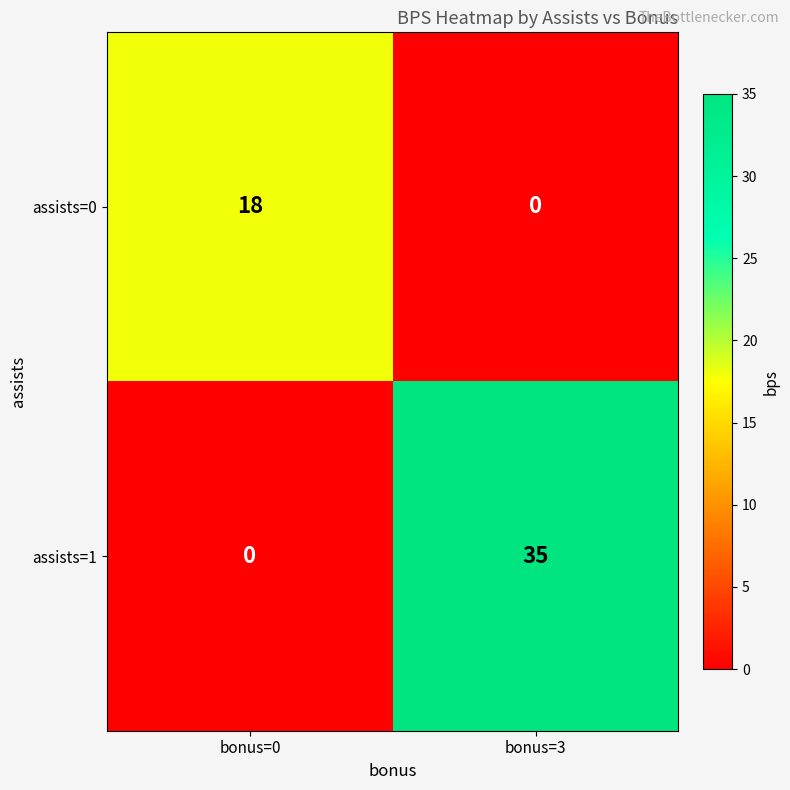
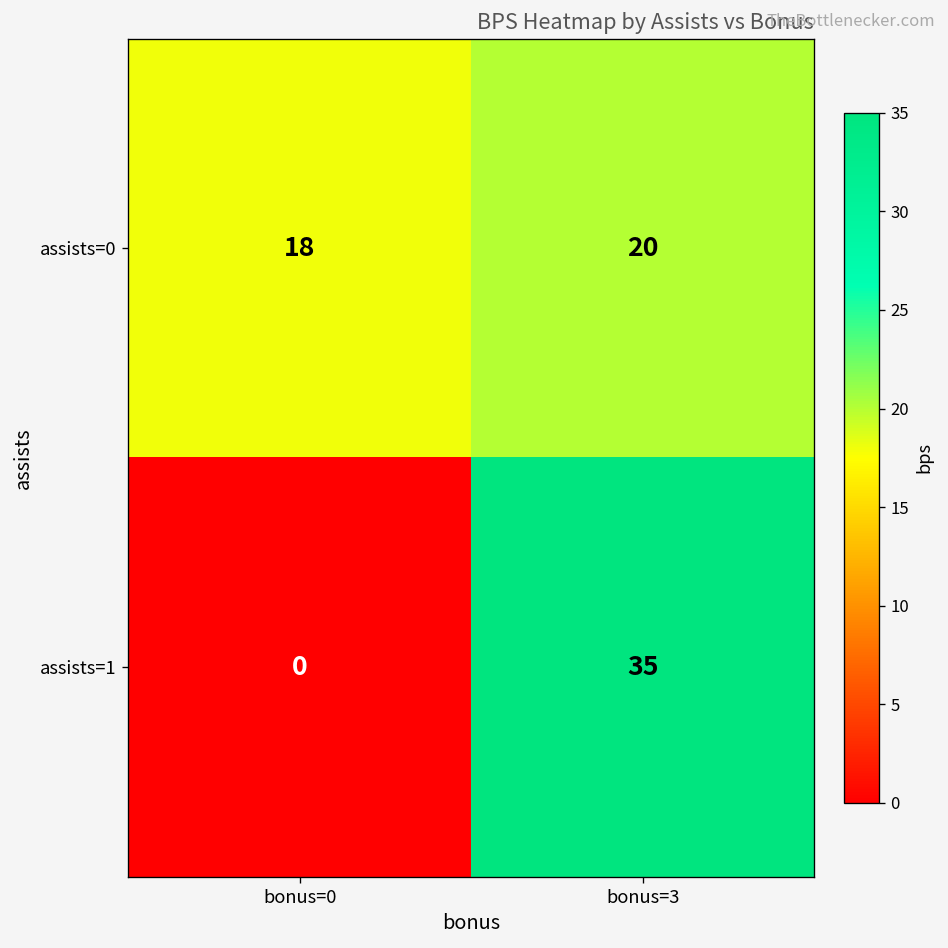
  {
    "assists=0": {
      "bonus=0": 18,
-     "bonus=3": 0
+     "bonus=3": 20
    },
    "assists=1": {
      "bonus=0": 0,
      "bonus=3": 35
    }
  }
